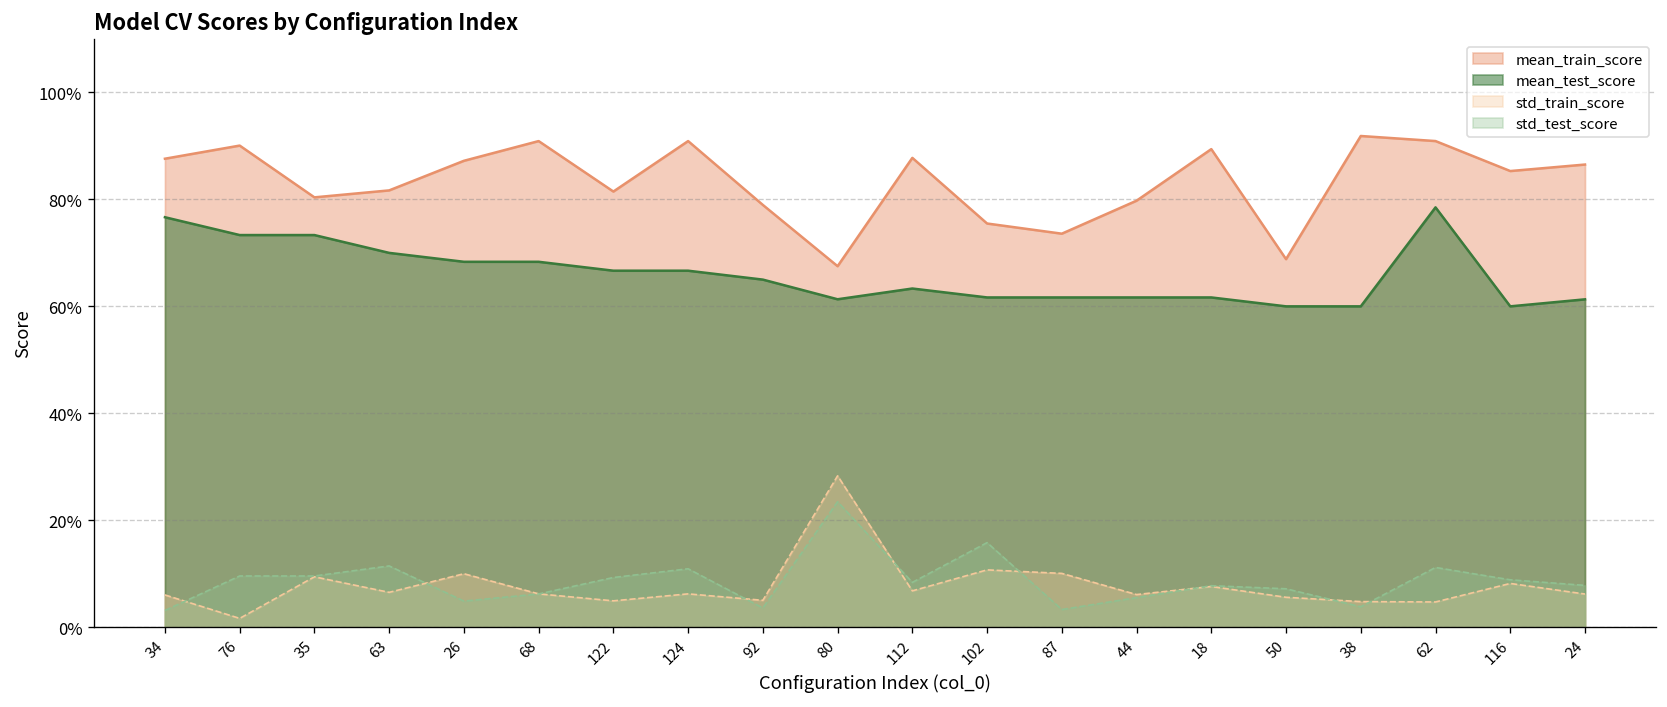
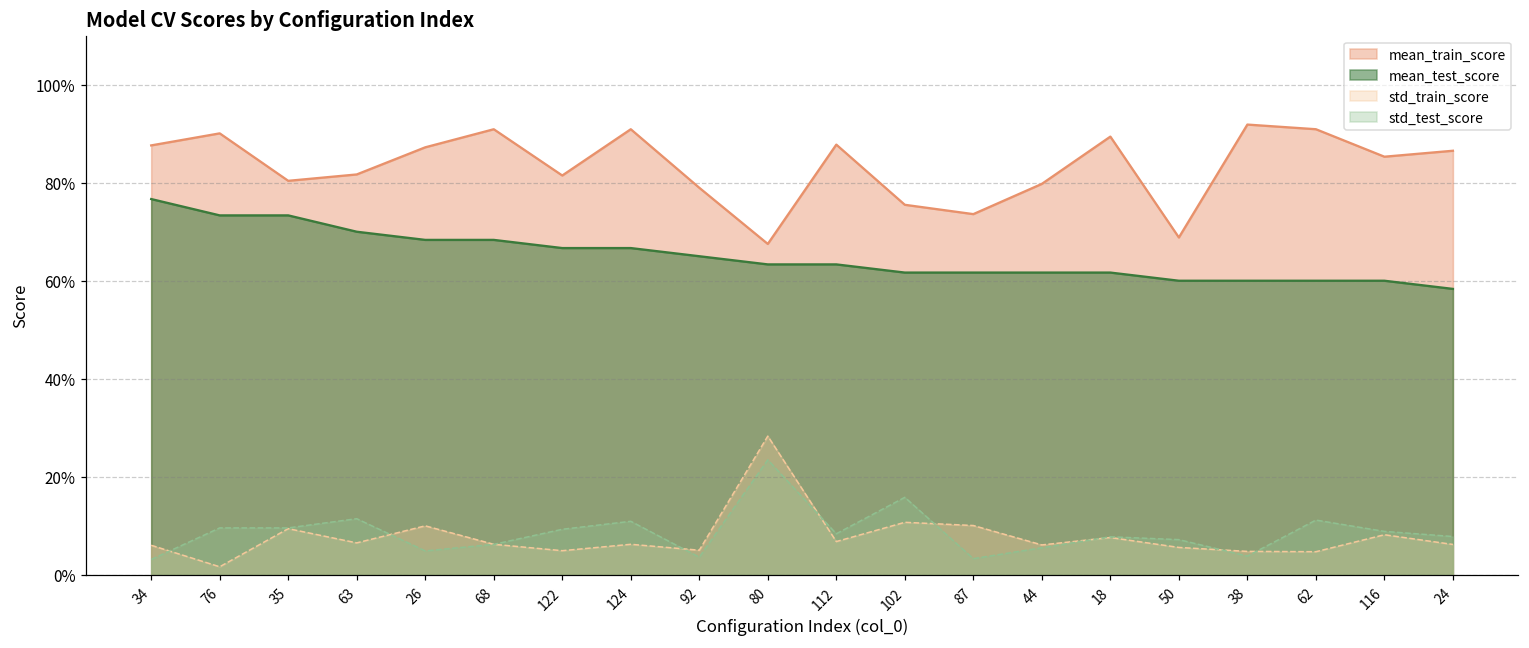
  {
    "mean_train_score": {
      "34": "88%",
      "76": "90%",
      "35": "80%",
      "63": "82%",
      "26": "87%",
      "68": "91%",
      "122": "81%",
      "124": "91%",
      "92": "79%",
      "80": "68%",
      "112": "88%",
      "102": "75%",
      "87": "74%",
      "44": "80%",
      "18": "89%",
      "50": "69%",
      "38": "92%",
      "62": "91%",
      "116": "85%",
      "24": "87%"
    },
    "mean_test_score": {
      "34": "77%",
      "76": "73%",
      "35": "73%",
      "63": "70%",
      "26": "68%",
      "68": "68%",
      "122": "67%",
      "124": "67%",
      "92": "65%",
-     "80": "61%",
+     "80": "63%",
      "112": "63%",
      "102": "62%",
      "87": "62%",
      "44": "62%",
      "18": "62%",
      "50": "60%",
      "38": "60%",
-     "62": "79%",
+     "62": "60%",
      "116": "60%",
-     "24": "61%"
+     "24": "58%"
    }
  }
